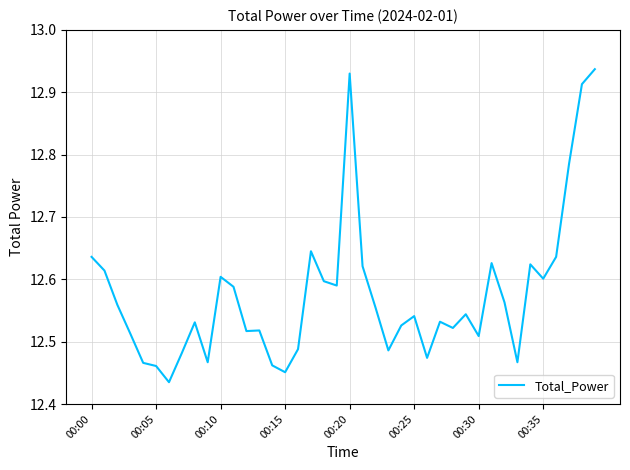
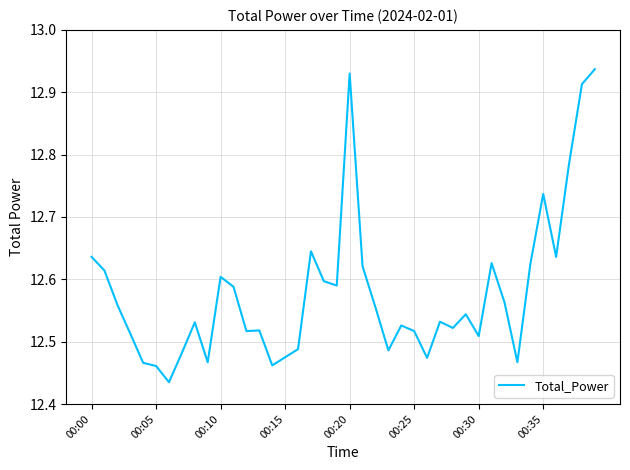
  {
    "00:00": 12.64,
    "00:05": 12.46,
    "00:10": 12.60,
-   "00:15": 12.45,
+   "00:15": 12.48,
    "00:20": 12.93,
-   "00:25": 12.54,
+   "00:25": 12.52,
    "00:30": 12.51,
-   "00:35": 12.60
+   "00:35": 12.74
  }
